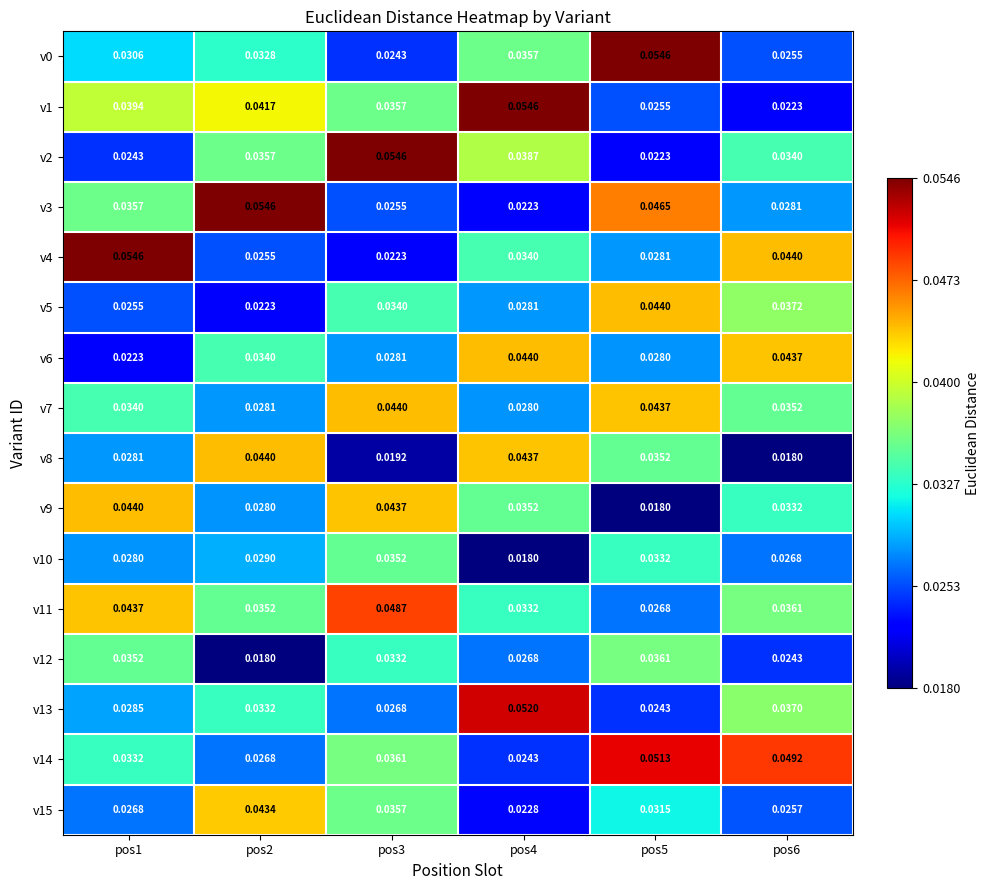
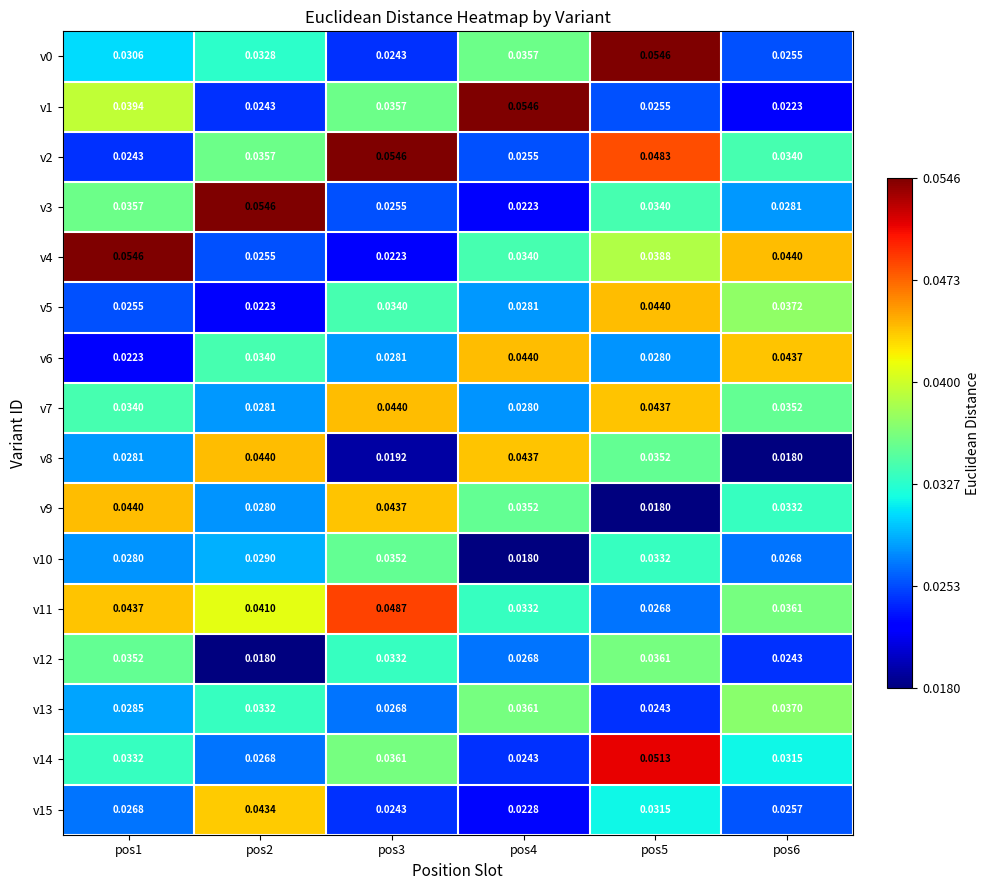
  {
    "v0": {
      "pos1": 0.0306,
      "pos2": 0.0328,
      "pos3": 0.0243,
      "pos4": 0.0357,
      "pos5": 0.0546,
      "pos6": 0.0255
    },
    "v1": {
      "pos1": 0.0394,
-     "pos2": 0.0417,
+     "pos2": 0.0243,
      "pos3": 0.0357,
      "pos4": 0.0546,
      "pos5": 0.0255,
      "pos6": 0.0223
    },
    "v2": {
      "pos1": 0.0243,
      "pos2": 0.0357,
      "pos3": 0.0546,
-     "pos4": 0.0387,
-     "pos5": 0.0223,
+     "pos4": 0.0255,
+     "pos5": 0.0483,
      "pos6": 0.0340
    },
    "v3": {
      "pos1": 0.0357,
      "pos2": 0.0546,
      "pos3": 0.0255,
      "pos4": 0.0223,
-     "pos5": 0.0465,
+     "pos5": 0.0340,
      "pos6": 0.0281
    },
    "v4": {
      "pos1": 0.0546,
      "pos2": 0.0255,
      "pos3": 0.0223,
      "pos4": 0.0340,
-     "pos5": 0.0281,
+     "pos5": 0.0388,
      "pos6": 0.0440
    },
    "v5": {
      "pos1": 0.0255,
      "pos2": 0.0223,
      "pos3": 0.0340,
      "pos4": 0.0281,
      "pos5": 0.0440,
      "pos6": 0.0372
    },
    "v6": {
      "pos1": 0.0223,
      "pos2": 0.0340,
      "pos3": 0.0281,
      "pos4": 0.0440,
      "pos5": 0.0280,
      "pos6": 0.0437
    },
    "v7": {
      "pos1": 0.0340,
      "pos2": 0.0281,
      "pos3": 0.0440,
      "pos4": 0.0280,
      "pos5": 0.0437,
      "pos6": 0.0352
    },
    "v8": {
      "pos1": 0.0281,
      "pos2": 0.0440,
      "pos3": 0.0192,
      "pos4": 0.0437,
      "pos5": 0.0352,
      "pos6": 0.0180
    },
    "v9": {
      "pos1": 0.0440,
      "pos2": 0.0280,
      "pos3": 0.0437,
      "pos4": 0.0352,
      "pos5": 0.0180,
      "pos6": 0.0332
    },
    "v10": {
      "pos1": 0.0280,
      "pos2": 0.0290,
      "pos3": 0.0352,
      "pos4": 0.0180,
      "pos5": 0.0332,
      "pos6": 0.0268
    },
    "v11": {
      "pos1": 0.0437,
-     "pos2": 0.0352,
+     "pos2": 0.0410,
      "pos3": 0.0487,
      "pos4": 0.0332,
      "pos5": 0.0268,
      "pos6": 0.0361
    },
    "v12": {
      "pos1": 0.0352,
      "pos2": 0.0180,
      "pos3": 0.0332,
      "pos4": 0.0268,
      "pos5": 0.0361,
      "pos6": 0.0243
    },
    "v13": {
      "pos1": 0.0285,
      "pos2": 0.0332,
      "pos3": 0.0268,
-     "pos4": 0.0520,
+     "pos4": 0.0361,
      "pos5": 0.0243,
      "pos6": 0.0370
    },
    "v14": {
      "pos1": 0.0332,
      "pos2": 0.0268,
      "pos3": 0.0361,
      "pos4": 0.0243,
      "pos5": 0.0513,
-     "pos6": 0.0492
+     "pos6": 0.0315
    },
    "v15": {
      "pos1": 0.0268,
      "pos2": 0.0434,
-     "pos3": 0.0357,
+     "pos3": 0.0243,
      "pos4": 0.0228,
      "pos5": 0.0315,
      "pos6": 0.0257
    }
  }
